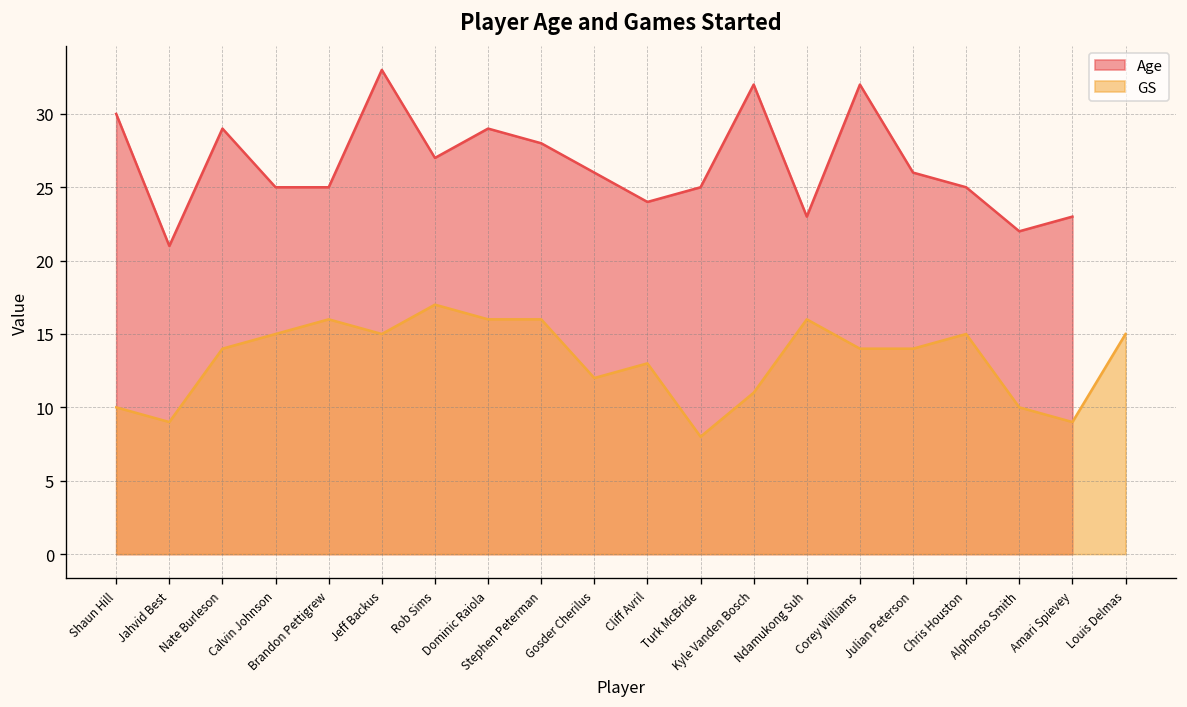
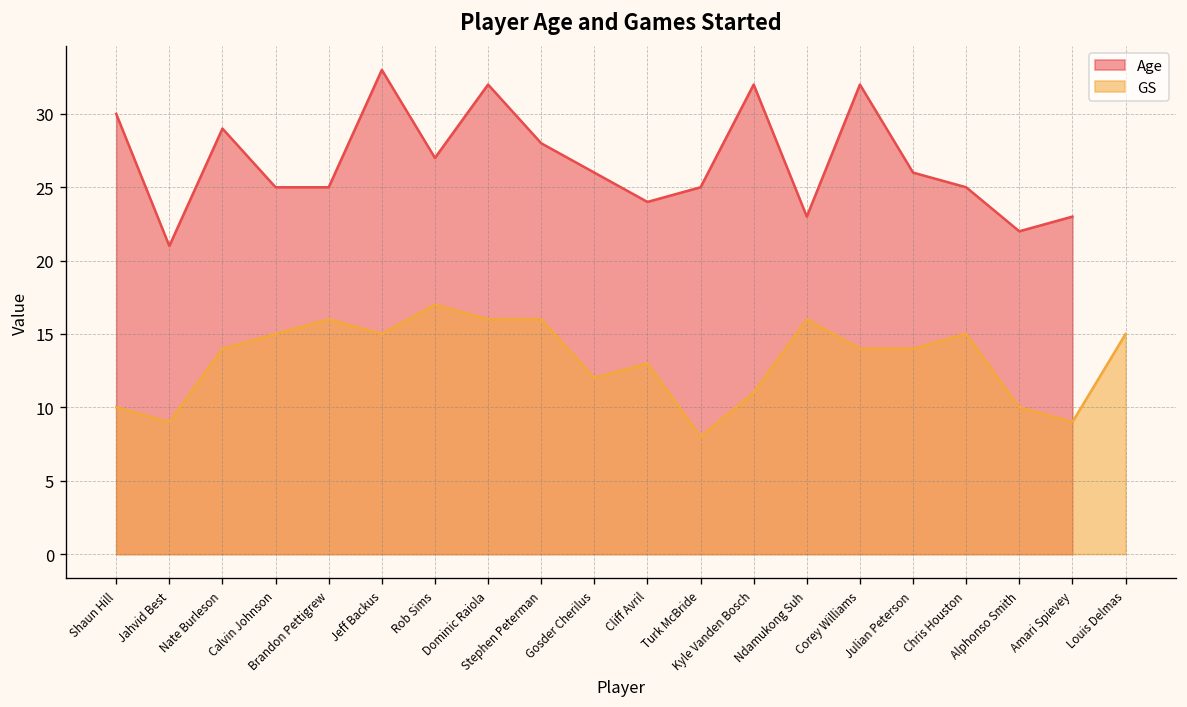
  {
    "Age": {
      "Shaun Hill": 30,
      "Jahvid Best": 21,
      "Nate Burleson": 29,
      "Calvin Johnson": 25,
      "Brandon Pettigrew": 25,
      "Jeff Backus": 33,
      "Rob Sims": 27,
-     "Dominic Raiola": 29,
+     "Dominic Raiola": 32,
      "Stephen Peterman": 28,
      "Gosder Cherilus": 26,
      "Cliff Avril": 24,
      "Turk McBride": 25,
      "Kyle Vanden Bosch": 32,
      "Ndamukong Suh": 23,
      "Corey Williams": 32,
      "Julian Peterson": 26,
      "Chris Houston": 25,
      "Alphonso Smith": 22,
      "Amari Spievey": 23
    },
    "GS": {
      "Shaun Hill": 10,
      "Jahvid Best": 9,
      "Nate Burleson": 14,
      "Calvin Johnson": 15,
      "Brandon Pettigrew": 16,
      "Jeff Backus": 15,
      "Rob Sims": 17,
      "Dominic Raiola": 16,
      "Stephen Peterman": 16,
      "Gosder Cherilus": 12,
      "Cliff Avril": 13,
      "Turk McBride": 8,
      "Kyle Vanden Bosch": 11,
      "Ndamukong Suh": 16,
      "Corey Williams": 14,
      "Julian Peterson": 14,
      "Chris Houston": 15,
      "Alphonso Smith": 10,
      "Amari Spievey": 9,
      "Louis Delmas": 15
    }
  }
